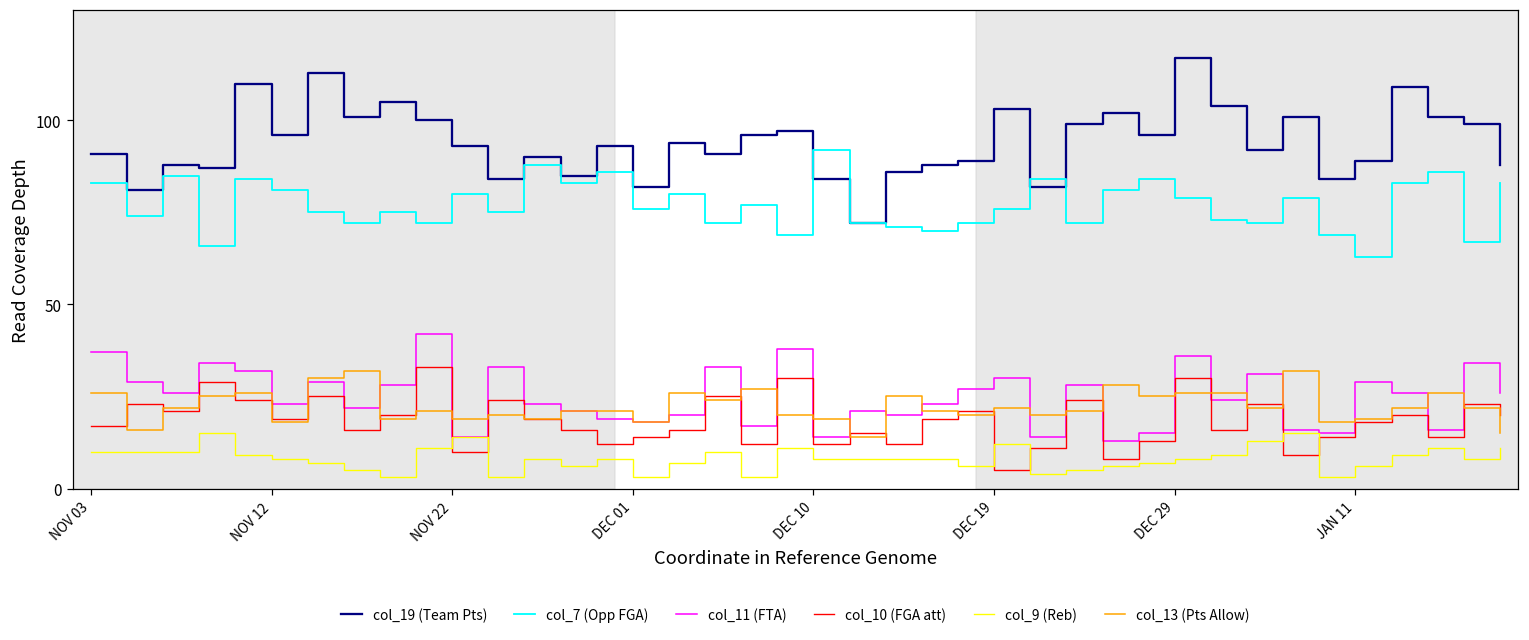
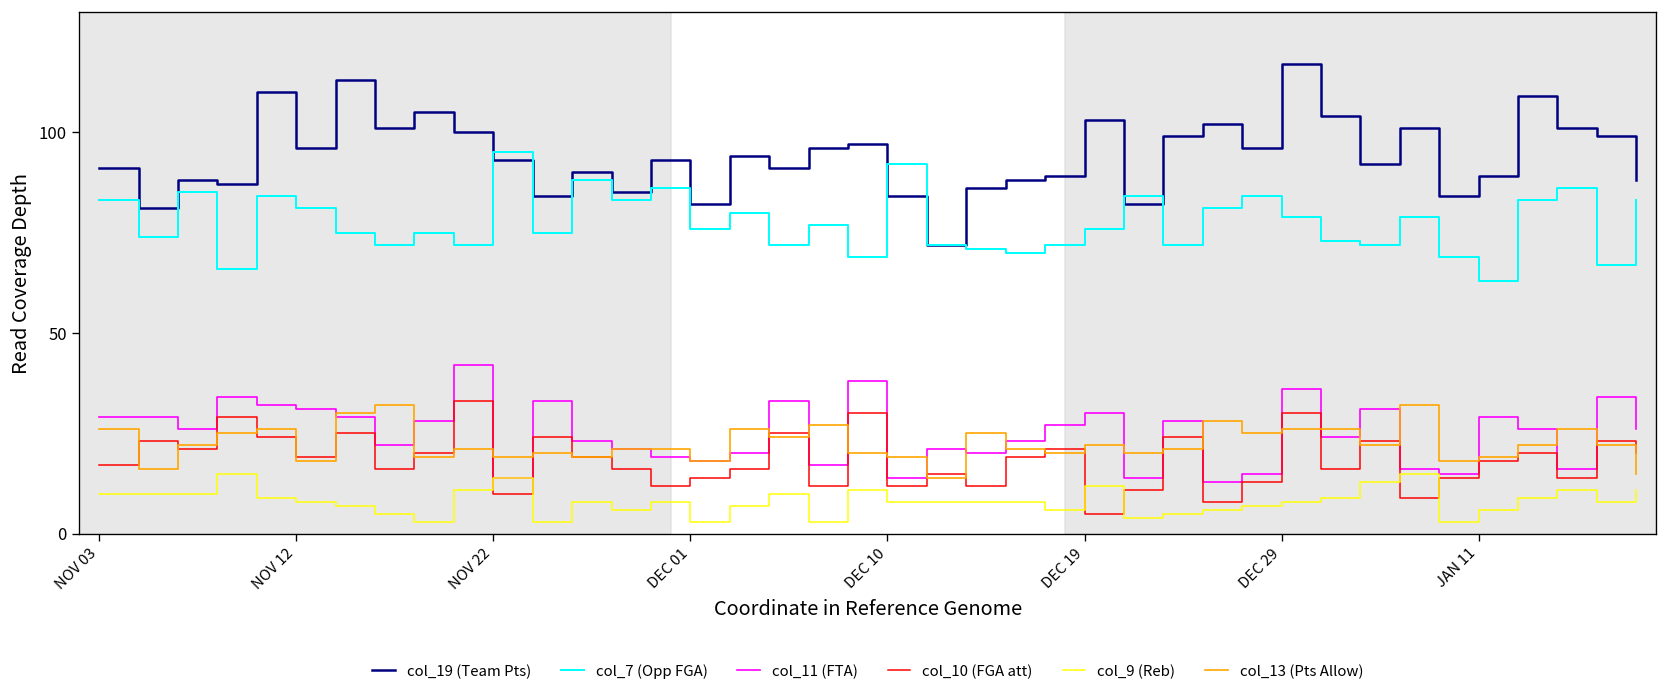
  {
    "col_19 (Team Pts)": {
      "NOV 03": 91,
      "NOV 12": 96,
      "NOV 22": 93,
      "DEC 01": 82,
      "DEC 10": 84,
      "DEC 19": 103,
      "DEC 29": 117,
      "JAN 11": 89
    },
    "col_7 (Opp FGA)": {
      "NOV 03": 83,
      "NOV 12": 81,
-     "NOV 22": 80,
+     "NOV 22": 95,
      "DEC 01": 76,
      "DEC 10": 92,
      "DEC 19": 76,
      "DEC 29": 79,
      "JAN 11": 63
    },
    "col_11 (FTA)": {
-     "NOV 03": 37,
-     "NOV 12": 23,
+     "NOV 03": 29,
+     "NOV 12": 31,
      "DEC 10": 14,
      "DEC 19": 30,
      "DEC 29": 36,
      "JAN 11": 29
    },
    "col_10 (FGA att)": {
      "NOV 03": 17,
      "NOV 12": 19,
      "NOV 22": 10,
      "DEC 01": 14,
      "DEC 10": 12,
      "DEC 19": 5,
      "DEC 29": 30,
      "JAN 11": 18
    },
    "col_9 (Reb)": {
      "NOV 03": 10,
      "NOV 12": 8,
      "DEC 01": 3,
      "DEC 10": 8,
      "DEC 19": 12,
      "DEC 29": 8,
      "JAN 11": 6
    },
    "col_13 (Pts Allow)": {
      "NOV 03": 26,
      "NOV 12": 18,
      "NOV 22": 19,
      "DEC 10": 19,
      "DEC 19": 22,
      "DEC 29": 26,
      "JAN 11": 19
    }
  }
